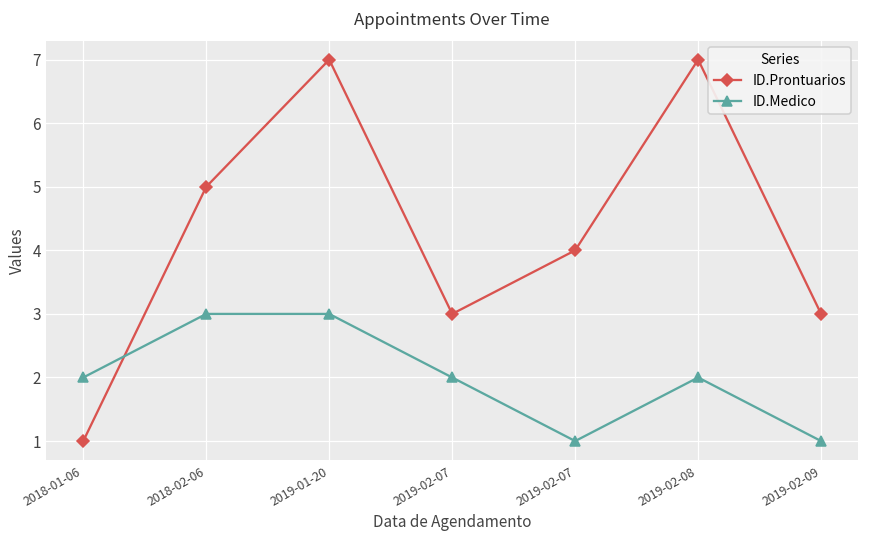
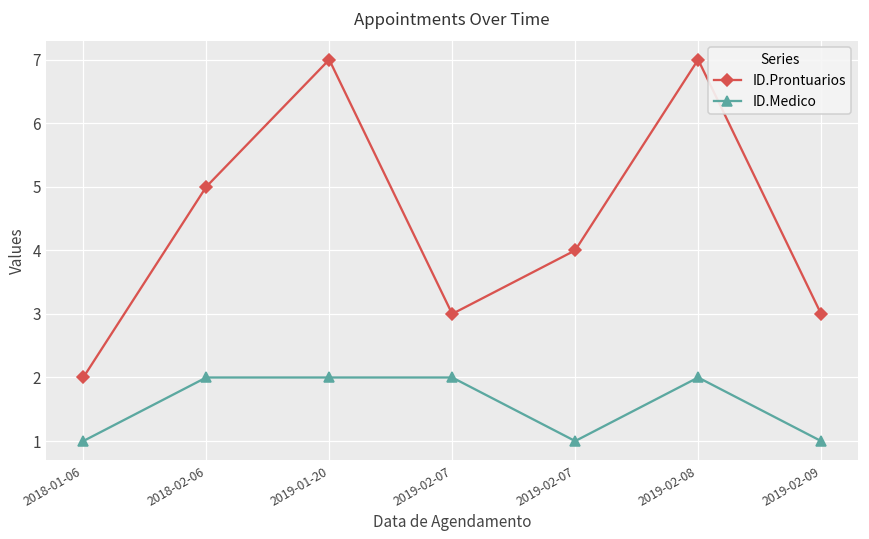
  {
    "ID.Prontuarios": {
-     "2018-01-06": 1,
+     "2018-01-06": 2,
      "2018-02-06": 5,
      "2019-01-20": 7,
      "2019-02-08": 7,
      "2019-02-09": 3
    },
    "ID.Medico": {
-     "2018-01-06": 2,
-     "2018-02-06": 3,
-     "2019-01-20": 3,
+     "2018-01-06": 1,
+     "2018-02-06": 2,
+     "2019-01-20": 2,
      "2019-02-08": 2,
      "2019-02-09": 1
    }
  }
